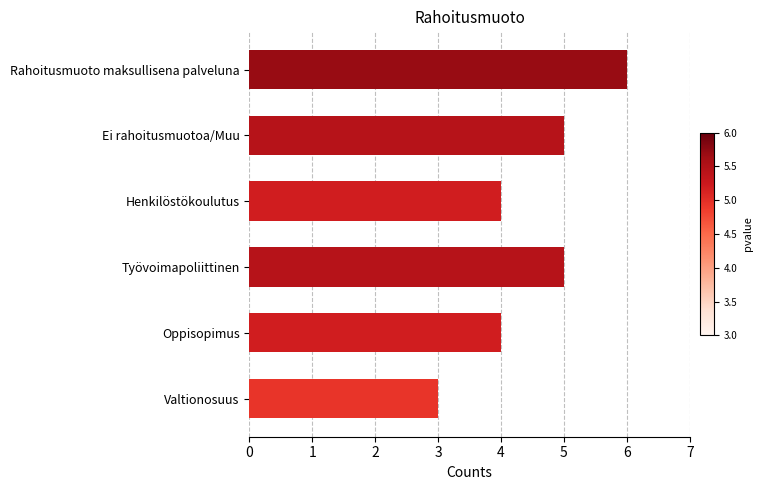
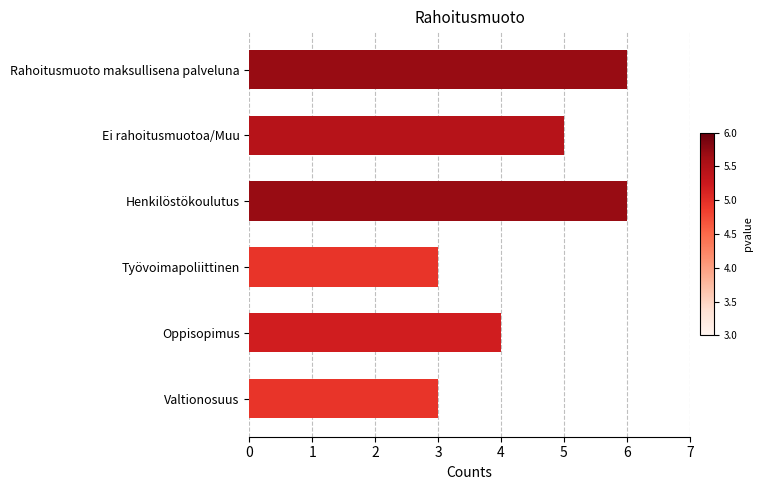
  {
    "Rahoitusmuoto maksullisena palveluna": 6,
    "Ei rahoitusmuotoa/Muu": 5,
-   "Henkilöstökoulutus": 4,
-   "Työvoimapoliittinen": 5,
+   "Henkilöstökoulutus": 6,
+   "Työvoimapoliittinen": 3,
    "Oppisopimus": 4,
    "Valtionosuus": 3
  }
